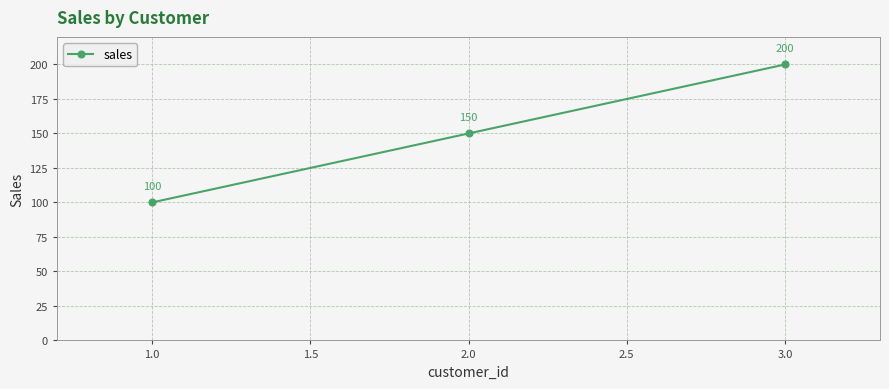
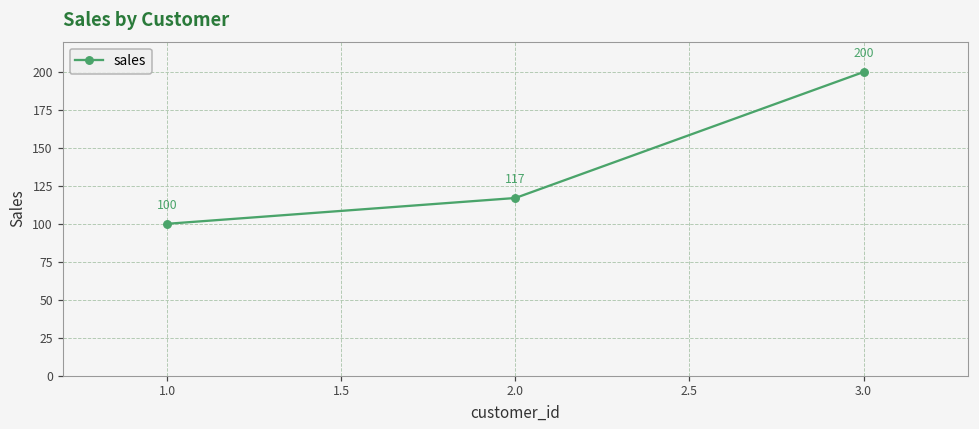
  {
    "1.0": 100,
-   "2.0": 150,
+   "2.0": 117,
    "3.0": 200
  }
